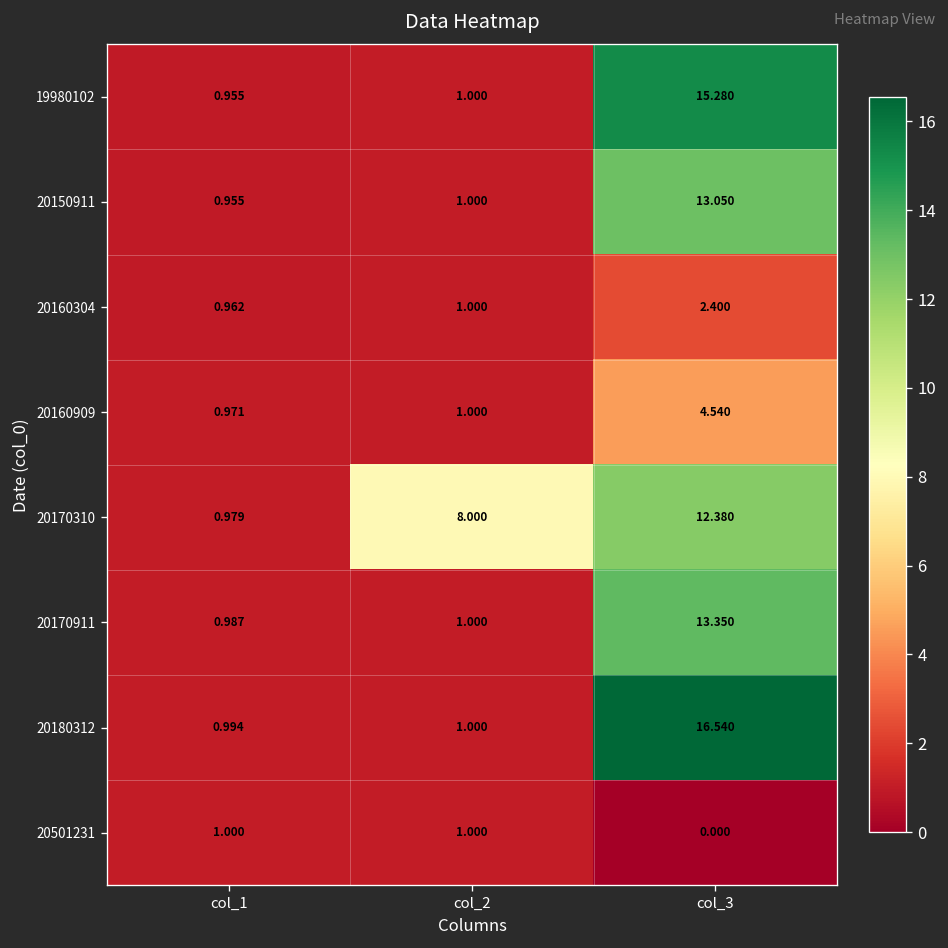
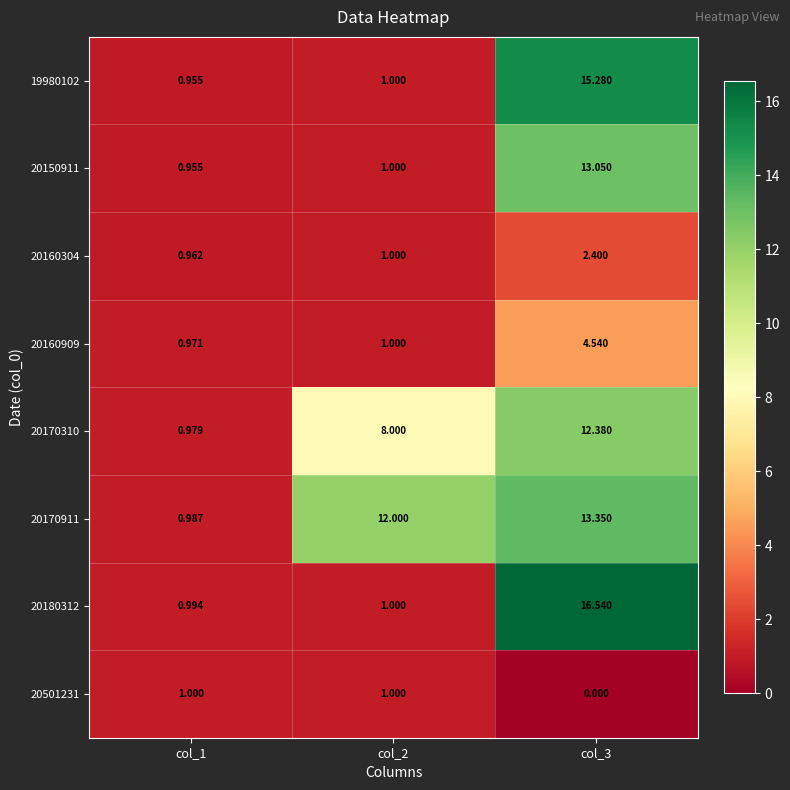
  {
    "19980102": {
      "col_1": 0.955,
      "col_2": 1.000,
      "col_3": 15.280
    },
    "20150911": {
      "col_1": 0.955,
      "col_2": 1.000,
      "col_3": 13.050
    },
    "20160304": {
      "col_1": 0.962,
      "col_2": 1.000,
      "col_3": 2.400
    },
    "20160909": {
      "col_1": 0.971,
      "col_2": 1.000,
      "col_3": 4.540
    },
    "20170310": {
      "col_1": 0.979,
      "col_2": 8.000,
      "col_3": 12.380
    },
    "20170911": {
      "col_1": 0.987,
-     "col_2": 1.000,
+     "col_2": 12.000,
      "col_3": 13.350
    },
    "20180312": {
      "col_1": 0.994,
      "col_2": 1.000,
      "col_3": 16.540
    },
    "20501231": {
      "col_1": 1.000,
      "col_2": 1.000,
      "col_3": 0.000
    }
  }
